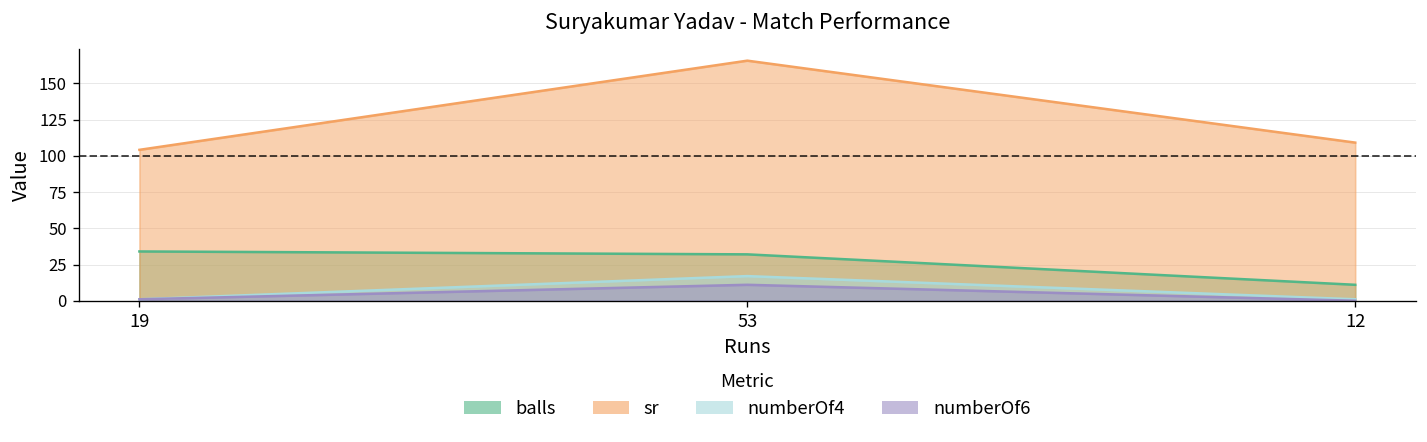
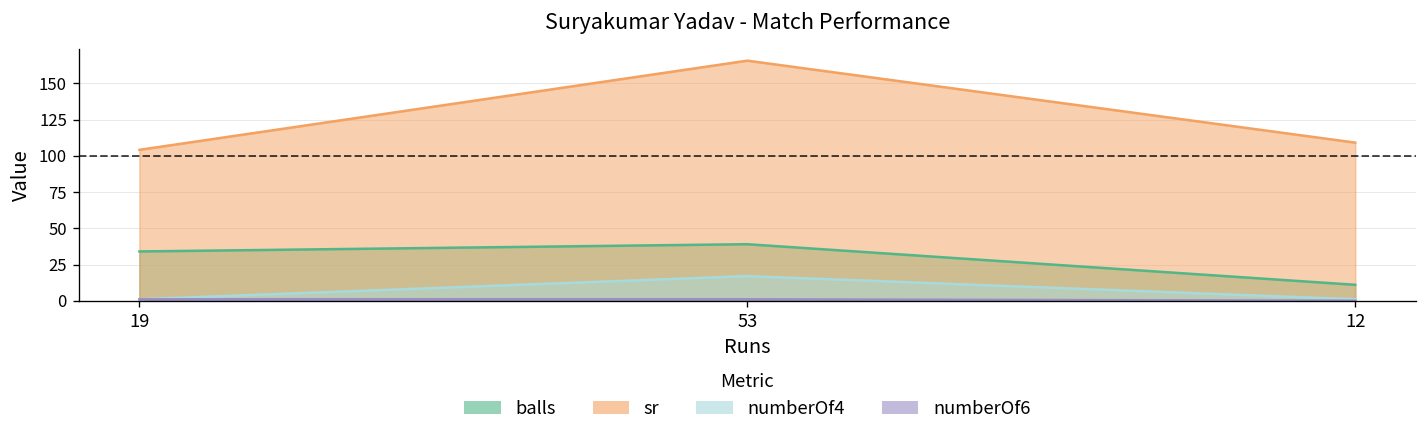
  {
    "balls": {
      "19": 34,
-     "53": 32,
+     "53": 39,
      "12": 11
    },
    "sr": {
      "19": 104,
      "53": 166,
      "12": 109
    },
    "numberOf4": {
      "53": 17
    },
    "numberOf6": {
-     "53": 11
+     "53": 1
    }
  }
